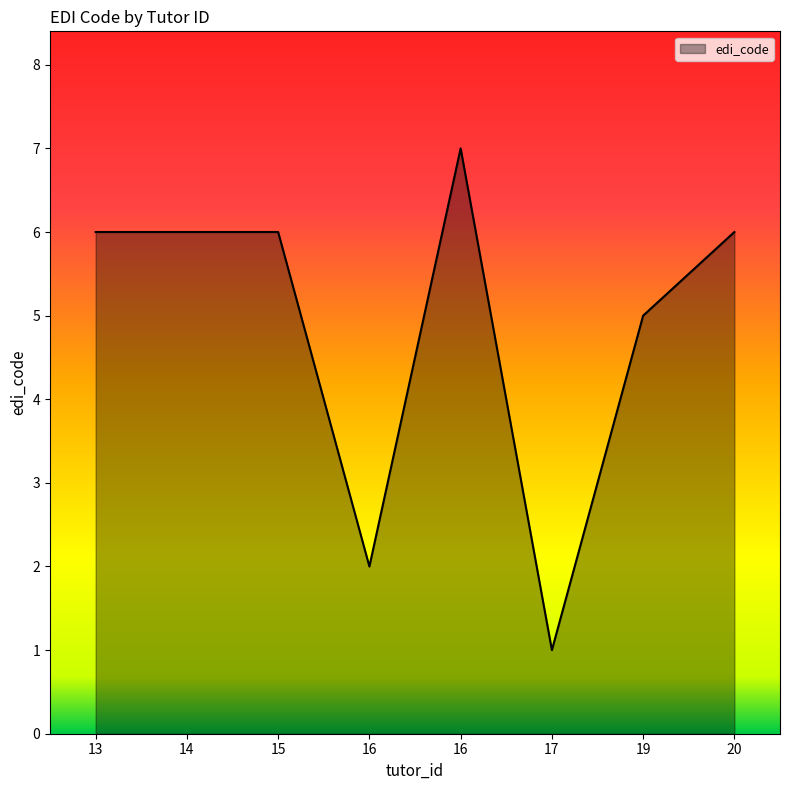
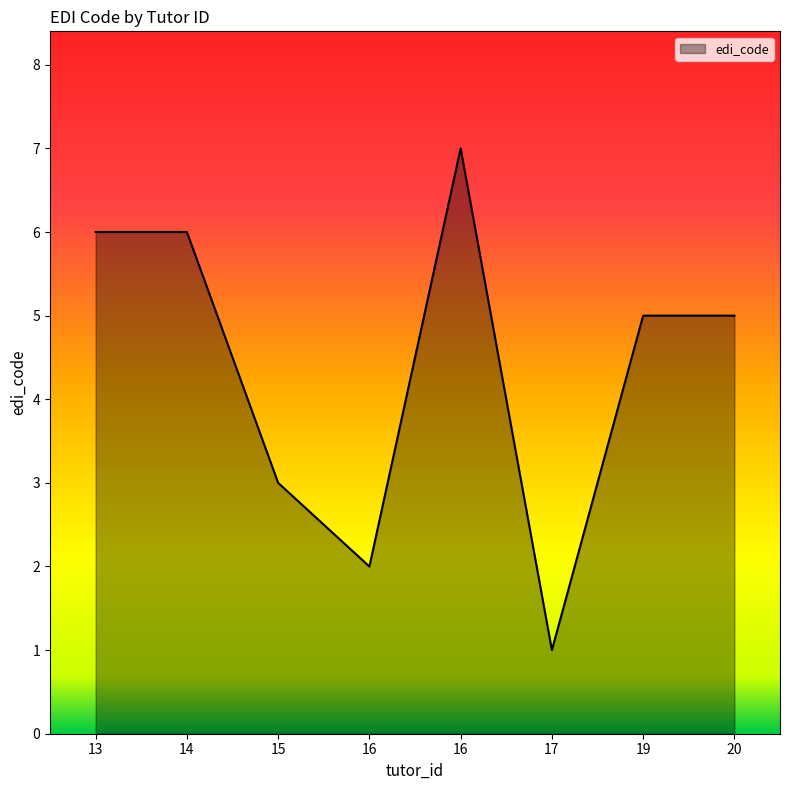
  {
    "13": 6,
    "14": 6,
-   "15": 6,
+   "15": 3,
    "17": 1,
    "19": 5,
-   "20": 6
+   "20": 5
  }
